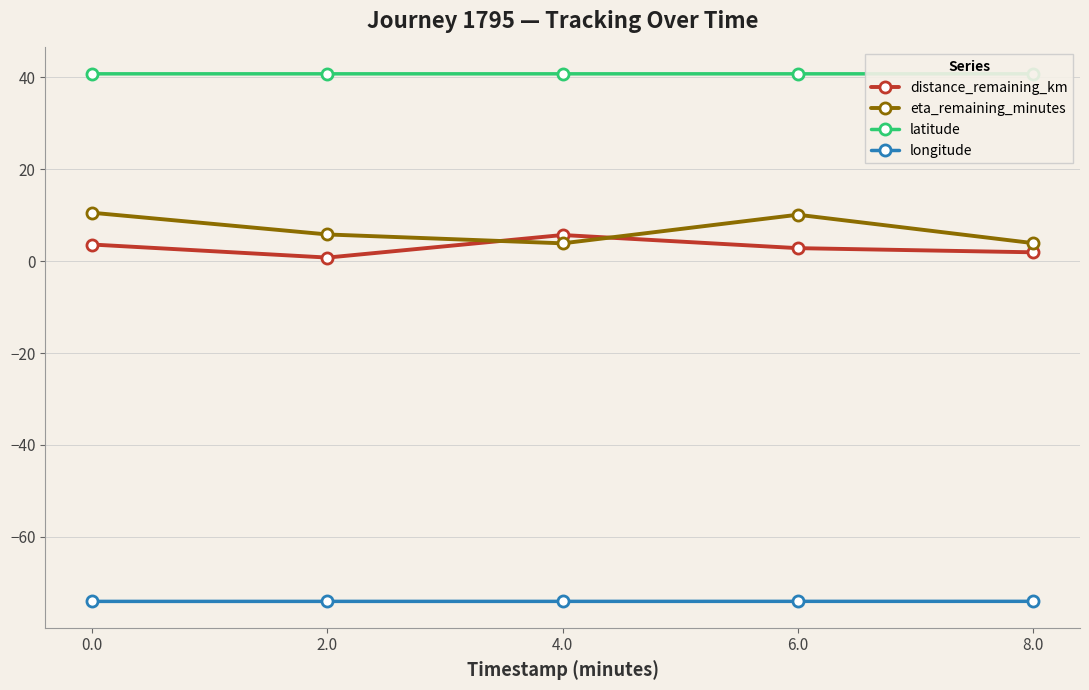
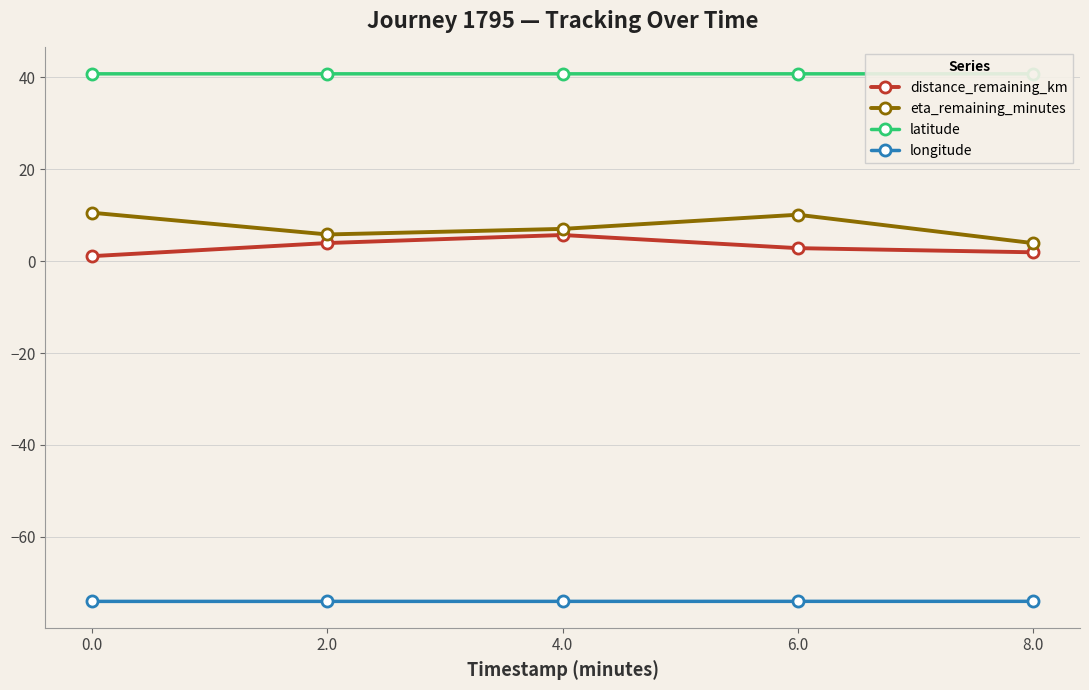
  {
    "distance_remaining_km": {
-     "0.0": 4,
-     "2.0": 1,
+     "0.0": 1,
+     "2.0": 4,
      "4.0": 6,
      "6.0": 3,
      "8.0": 2
    },
    "eta_remaining_minutes": {
      "0.0": 11,
      "2.0": 6,
-     "4.0": 4,
+     "4.0": 7,
      "6.0": 10,
      "8.0": 4
    },
    "latitude": {
      "0.0": 41,
      "2.0": 41,
      "4.0": 41,
      "6.0": 41
    },
    "longitude": {
      "0.0": -74,
      "2.0": -74,
      "4.0": -74,
      "6.0": -74,
      "8.0": -74
    }
  }
